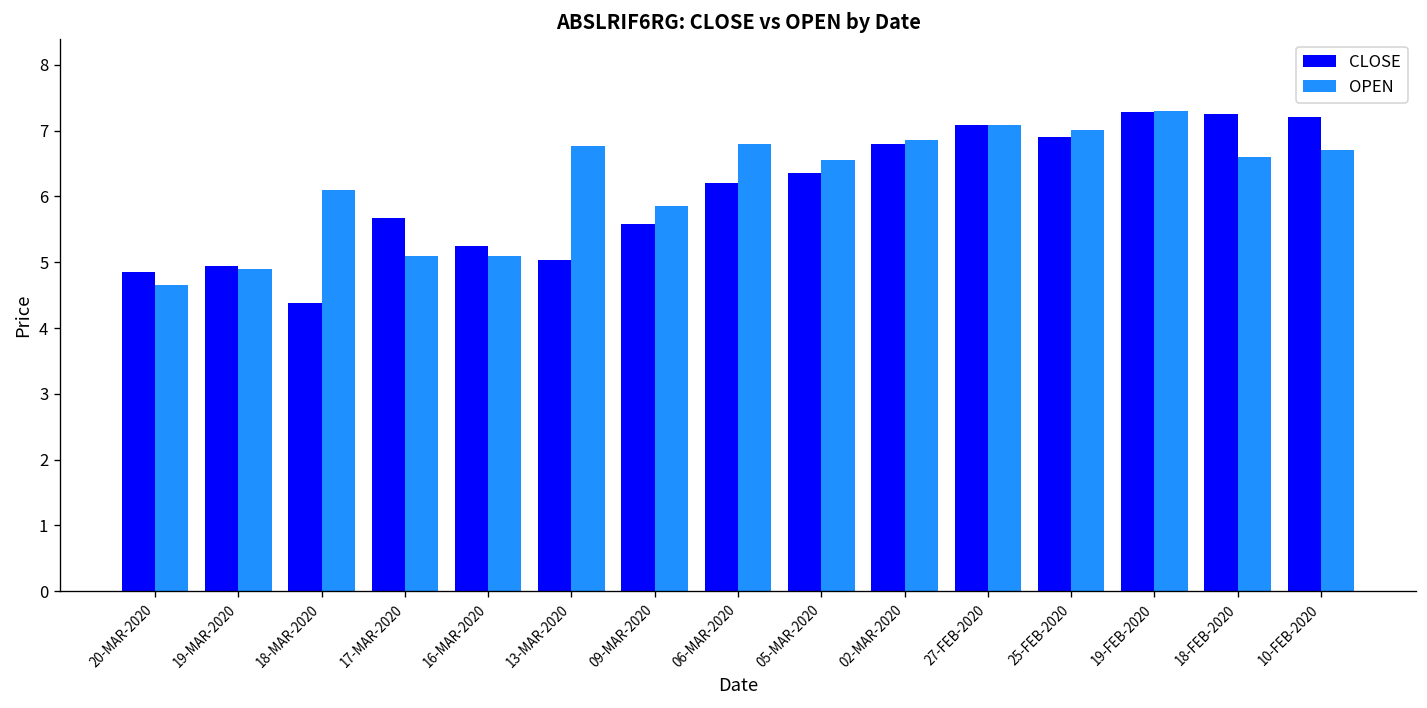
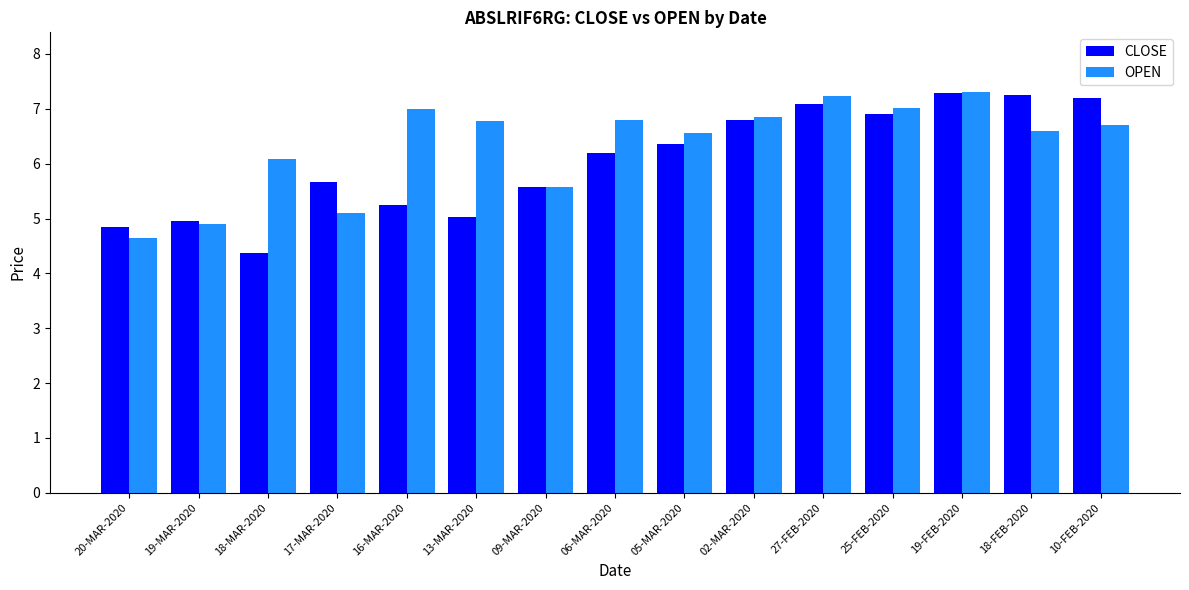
  {
    "CLOSE": {
      "20-MAR-2020": 4.9,
      "19-MAR-2020": 5.0,
      "18-MAR-2020": 4.4,
      "17-MAR-2020": 5.7,
      "16-MAR-2020": 5.3,
      "13-MAR-2020": 5.0,
      "09-MAR-2020": 5.6,
      "06-MAR-2020": 6.2,
      "05-MAR-2020": 6.4,
      "02-MAR-2020": 6.8,
      "27-FEB-2020": 7.1,
      "25-FEB-2020": 6.9,
      "19-FEB-2020": 7.3,
      "18-FEB-2020": 7.3,
      "10-FEB-2020": 7.2
    },
    "OPEN": {
      "20-MAR-2020": 4.7,
      "19-MAR-2020": 4.9,
      "18-MAR-2020": 6.1,
      "17-MAR-2020": 5.1,
-     "16-MAR-2020": 5.1,
+     "16-MAR-2020": 7.0,
      "13-MAR-2020": 6.8,
-     "09-MAR-2020": 5.9,
+     "09-MAR-2020": 5.6,
      "06-MAR-2020": 6.8,
      "05-MAR-2020": 6.6,
      "02-MAR-2020": 6.9,
-     "27-FEB-2020": 7.1,
+     "27-FEB-2020": 7.2,
      "25-FEB-2020": 7.0,
      "19-FEB-2020": 7.3,
      "18-FEB-2020": 6.6,
      "10-FEB-2020": 6.7
    }
  }
